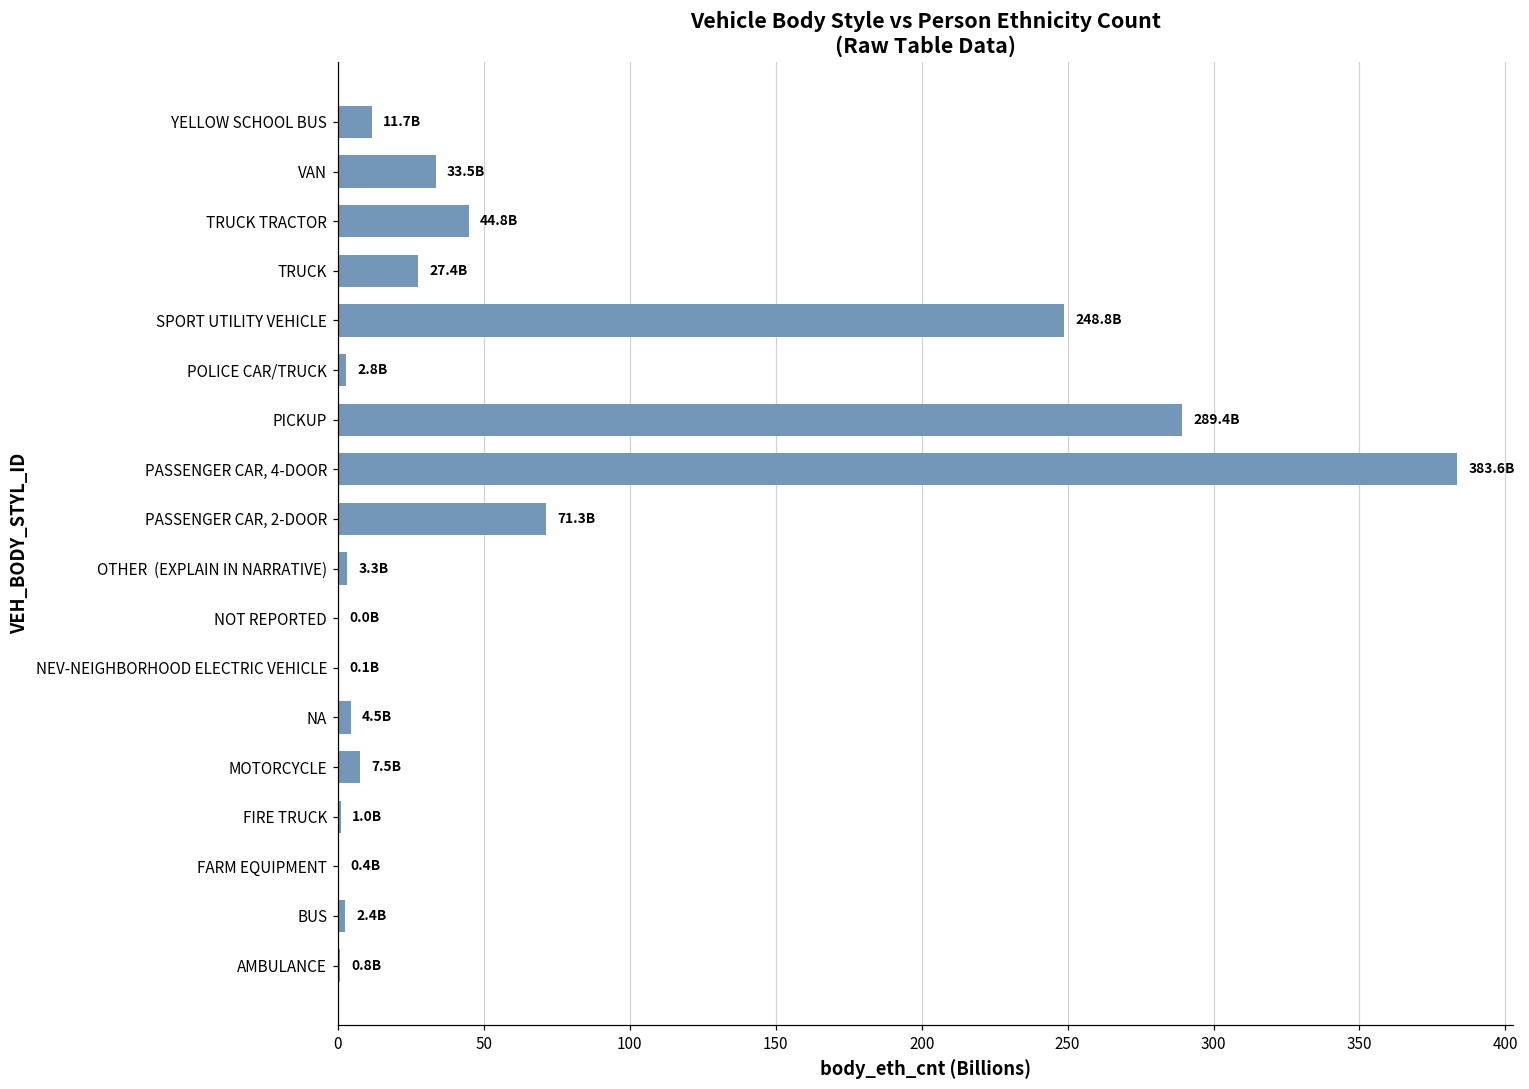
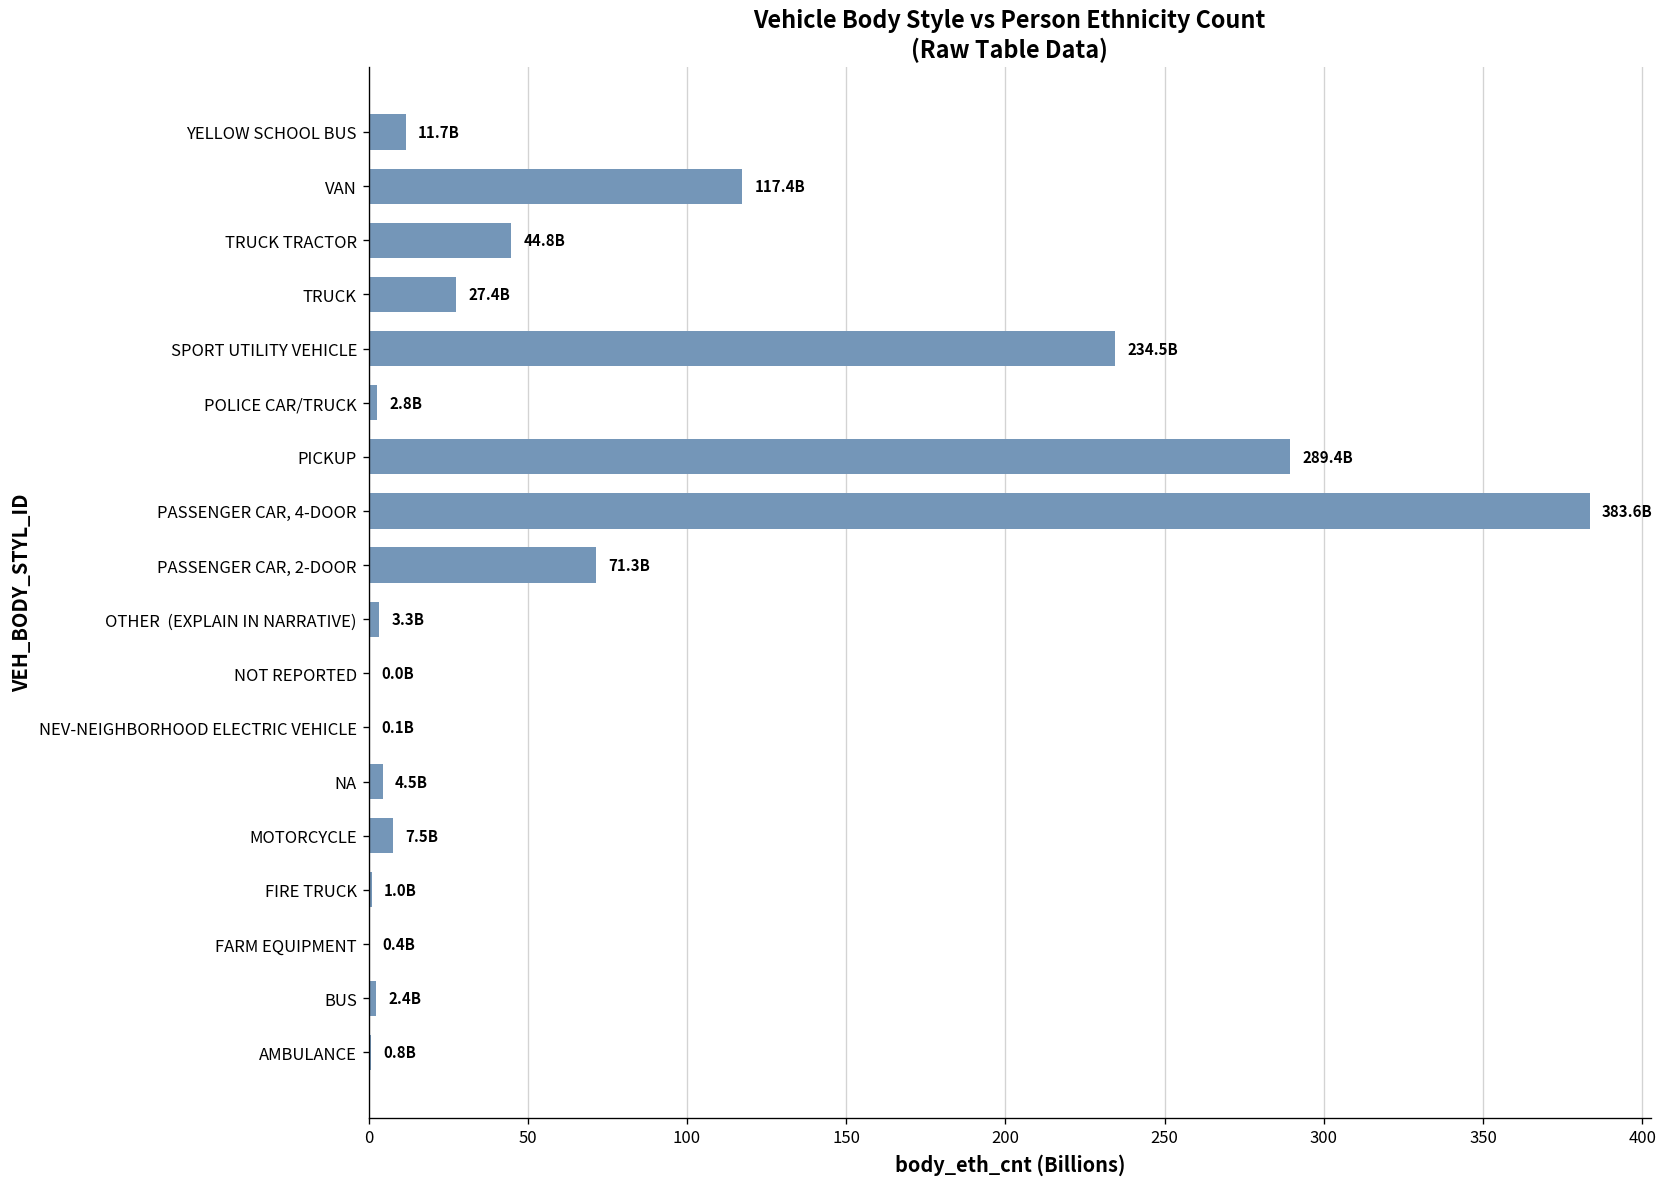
  {
    "YELLOW SCHOOL BUS": "11.7B",
-   "VAN": "33.5B",
+   "VAN": "117.4B",
    "TRUCK TRACTOR": "44.8B",
    "TRUCK": "27.4B",
-   "SPORT UTILITY VEHICLE": "248.8B",
+   "SPORT UTILITY VEHICLE": "234.5B",
    "POLICE CAR/TRUCK": "2.8B",
    "PICKUP": "289.4B",
    "PASSENGER CAR, 4-DOOR": "383.6B",
    "PASSENGER CAR, 2-DOOR": "71.3B",
    "OTHER (EXPLAIN IN NARRATIVE)": "3.3B",
    "NOT REPORTED": "0.0B",
    "NEV-NEIGHBORHOOD ELECTRIC VEHICLE": "0.1B",
    "NA": "4.5B",
    "MOTORCYCLE": "7.5B",
    "FIRE TRUCK": "1.0B",
    "FARM EQUIPMENT": "0.4B",
    "BUS": "2.4B",
    "AMBULANCE": "0.8B"
  }
